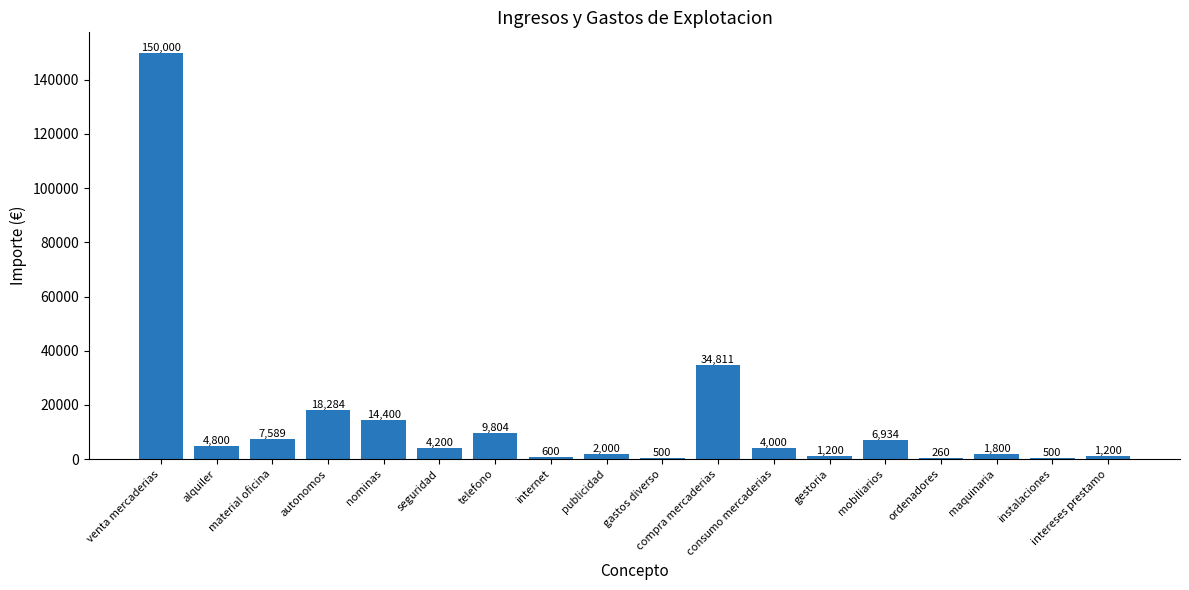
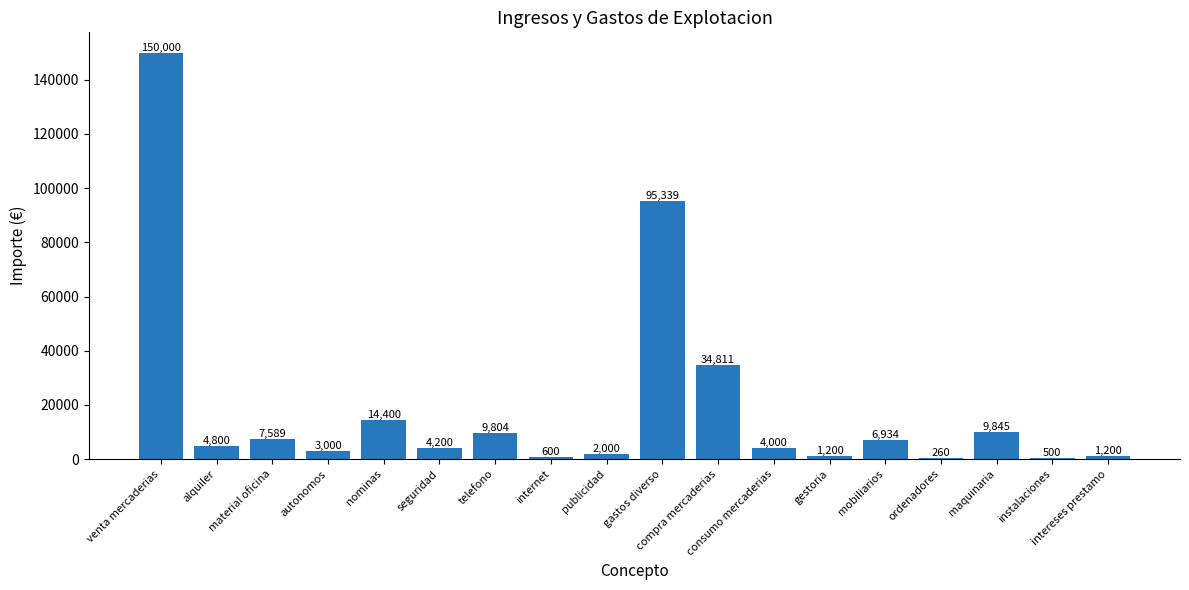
  {
    "venta mercaderias": "150,000",
    "alquiler": "4,800",
    "material oficina": "7,589",
-   "autonomos": "18,284",
+   "autonomos": "3,000",
    "nominas": "14,400",
    "seguridad": "4,200",
    "telefono": "9,804",
    "internet": "600",
    "publicidad": "2,000",
-   "gastos diverso": "500",
+   "gastos diverso": "95,339",
    "compra mercaderias": "34,811",
    "consumo mercaderias": "4,000",
    "gestoria": "1,200",
    "mobiliarios": "6,934",
    "ordenadores": "260",
-   "maquinaria": "1,800",
+   "maquinaria": "9,845",
    "instalaciones": "500",
    "intereses prestamo": "1,200"
  }
